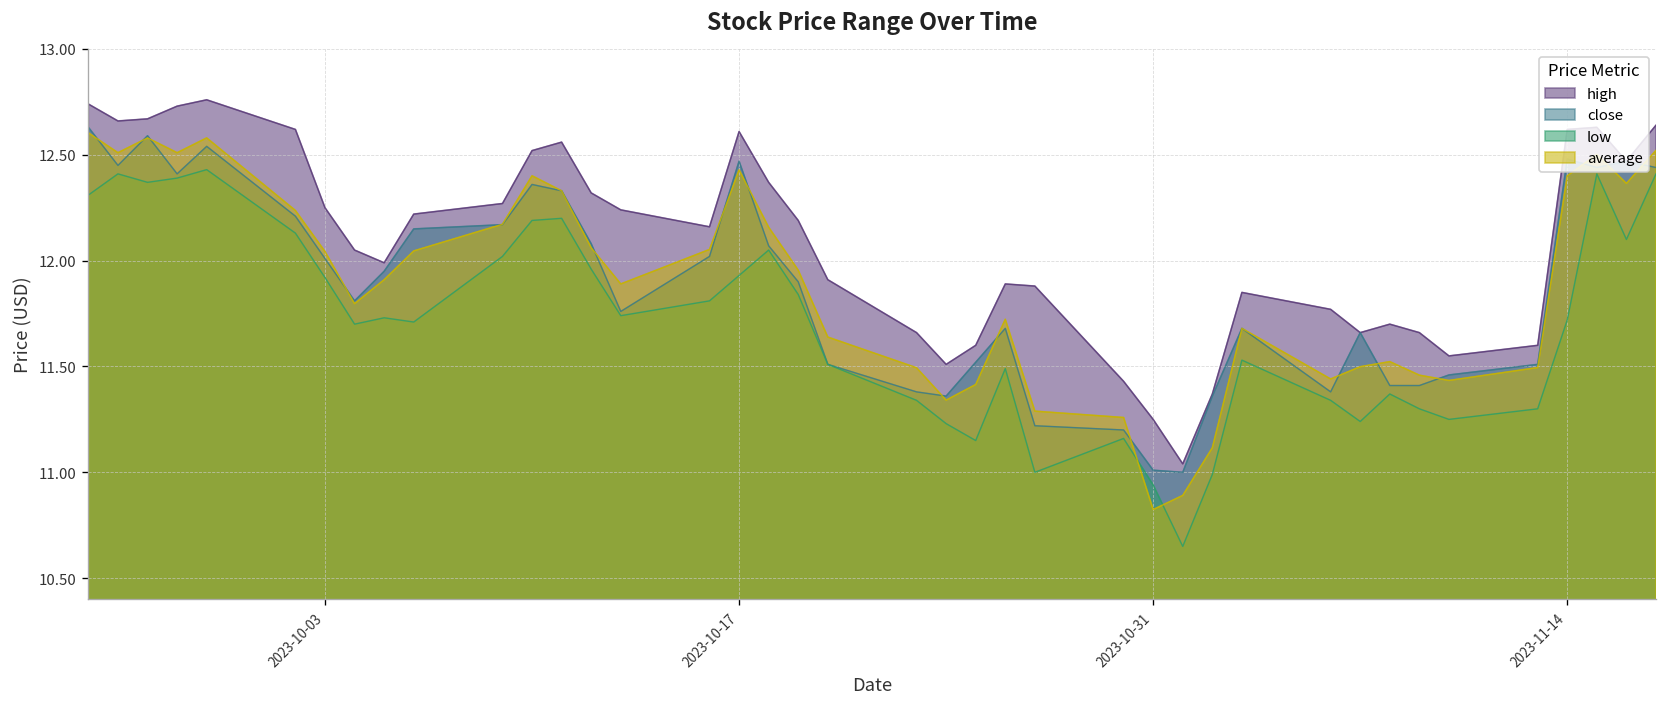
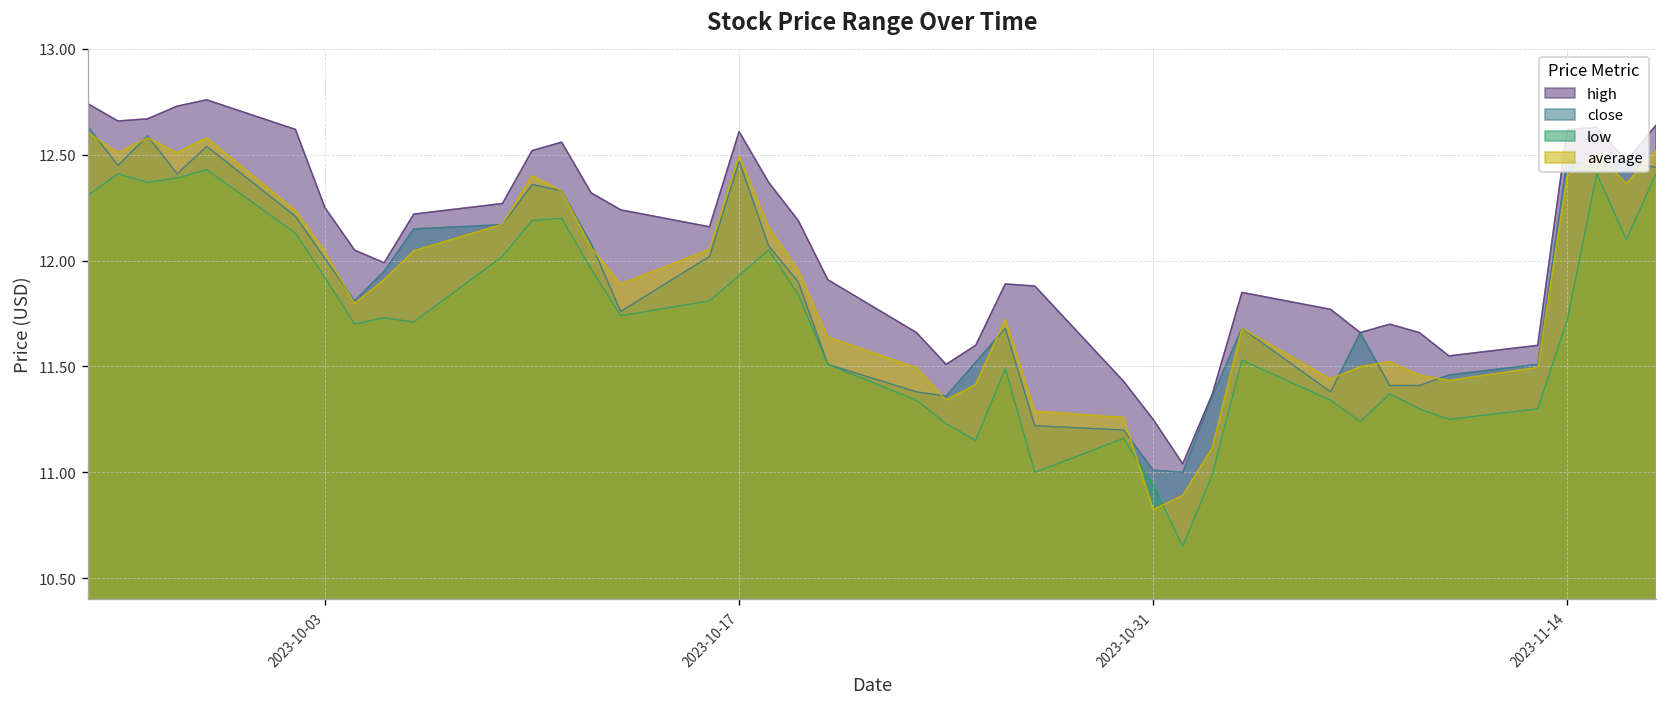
  {
    "average": {
      "2023-10-03": 12.04,
-     "2023-10-17": 12.43,
+     "2023-10-17": 12.50,
      "2023-10-31": 10.82
    }
  }
